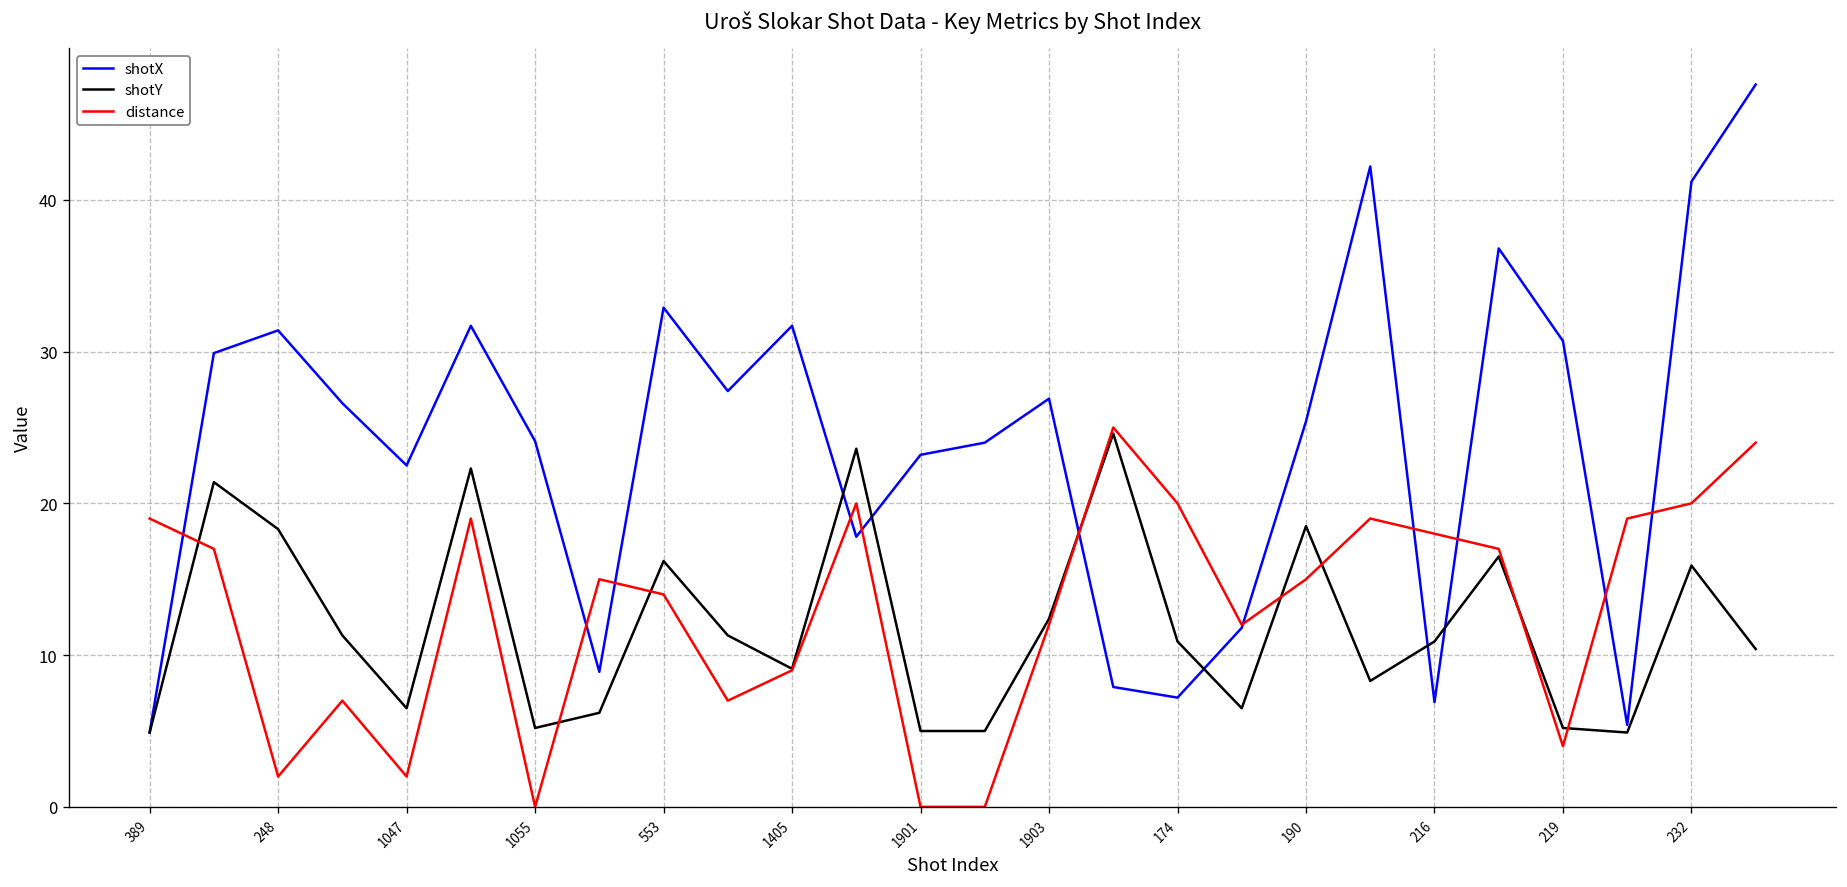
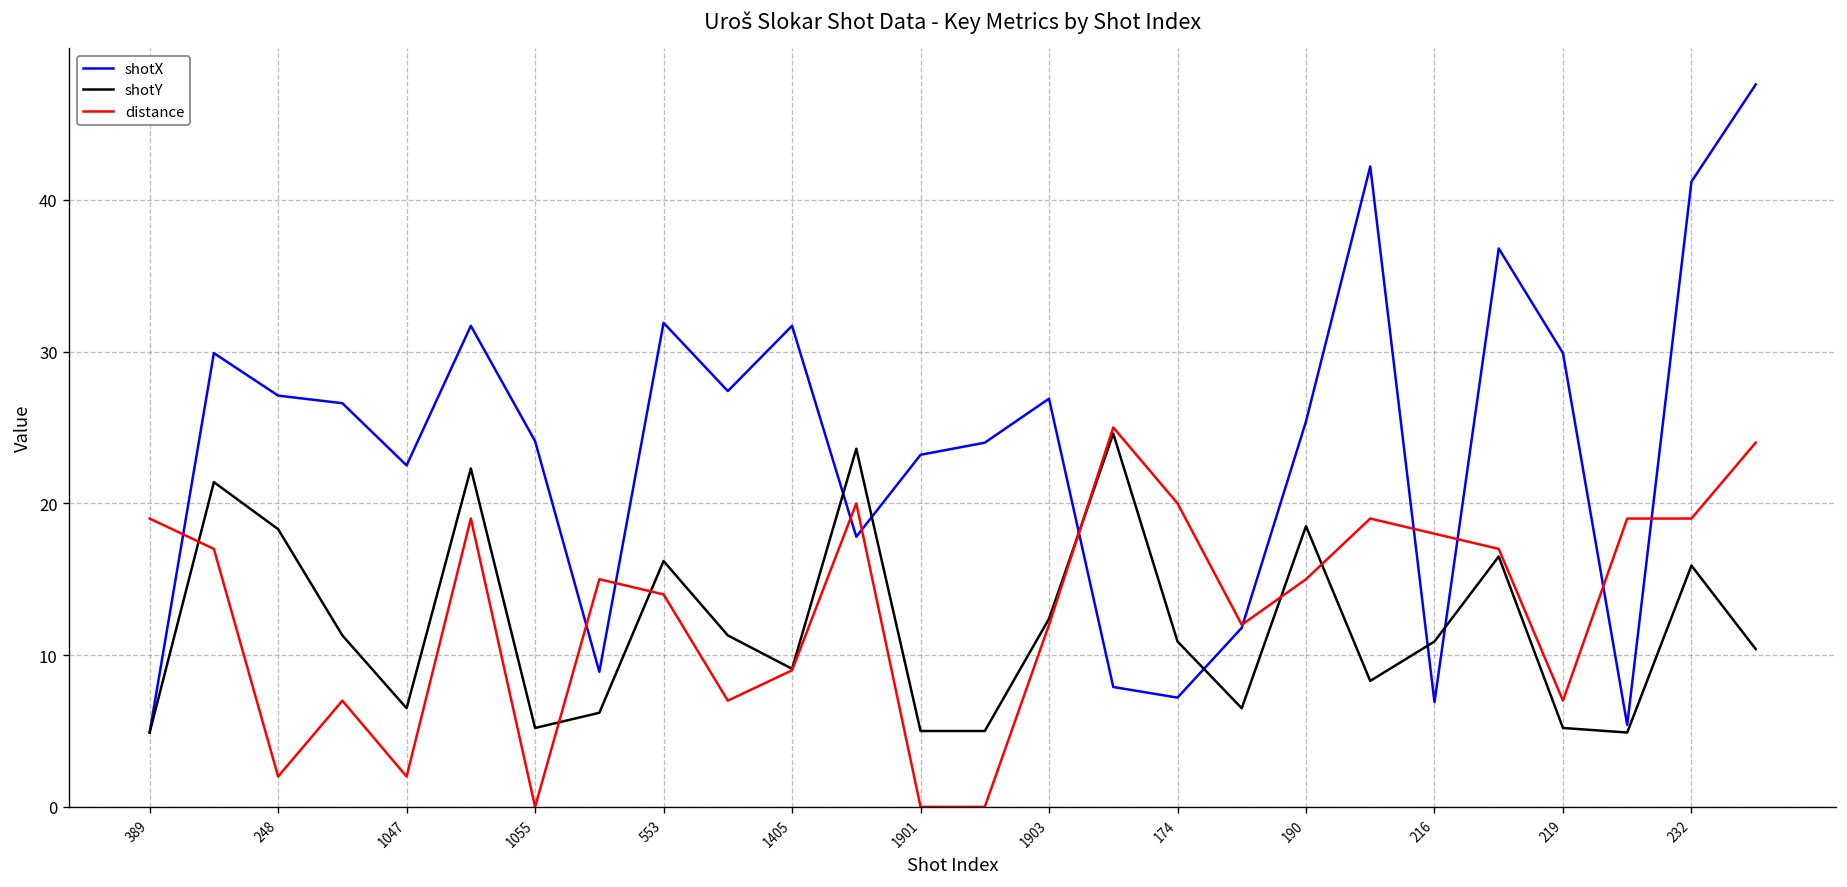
  {
    "shotX": {
-     "248": 31.4,
+     "248": 27.1,
      "1047": 22.5,
      "1055": 24.1,
-     "553": 32.9,
+     "553": 31.9,
      "1405": 31.7,
      "1901": 23.2,
      "1903": 26.9,
      "174": 7.2,
      "190": 25.4,
      "216": 6.9,
-     "219": 30.7,
+     "219": 29.9,
      "232": 41.2
    },
    "shotY": {
      "248": 18.3,
      "1047": 6.5,
      "1055": 5.2,
      "553": 16.2,
      "1901": 5.0,
      "1903": 12.4,
      "174": 10.9,
      "190": 18.5,
      "216": 10.9,
      "219": 5.2,
      "232": 15.9
    },
    "distance": {
      "389": 19,
      "248": 2,
      "1047": 2,
      "1055": 0,
      "553": 14,
      "1901": 0,
      "1903": 12,
      "174": 20,
      "190": 15,
      "216": 18,
-     "219": 4,
-     "232": 20
+     "219": 7,
+     "232": 19
    }
  }
